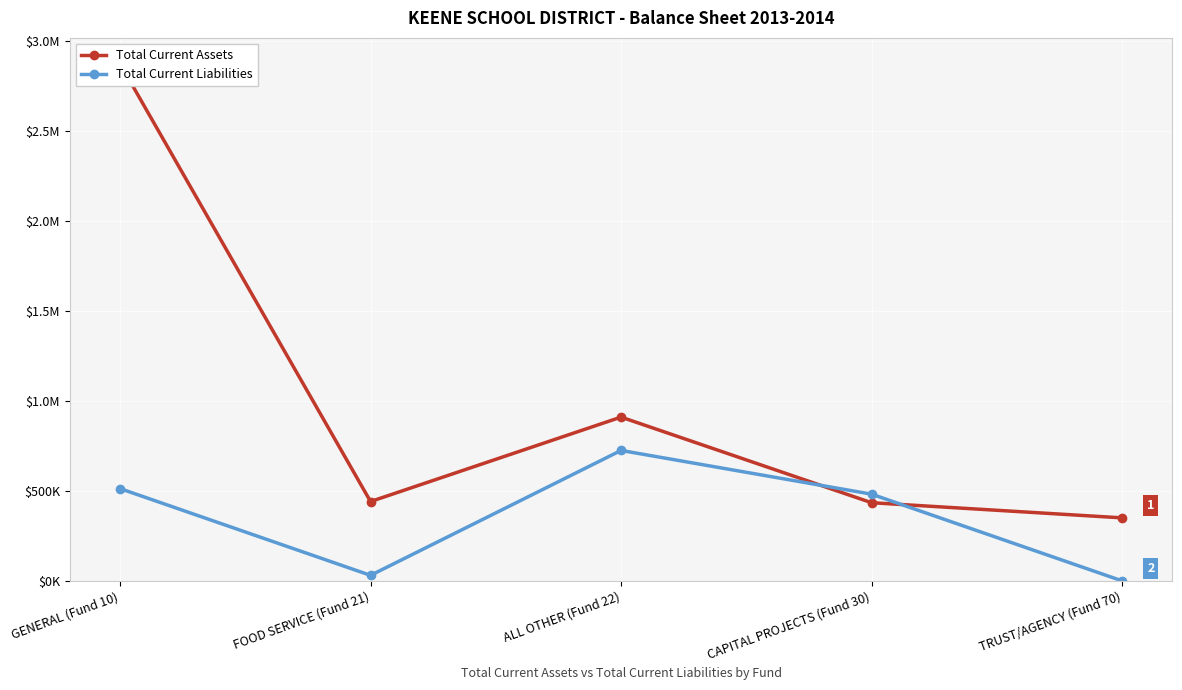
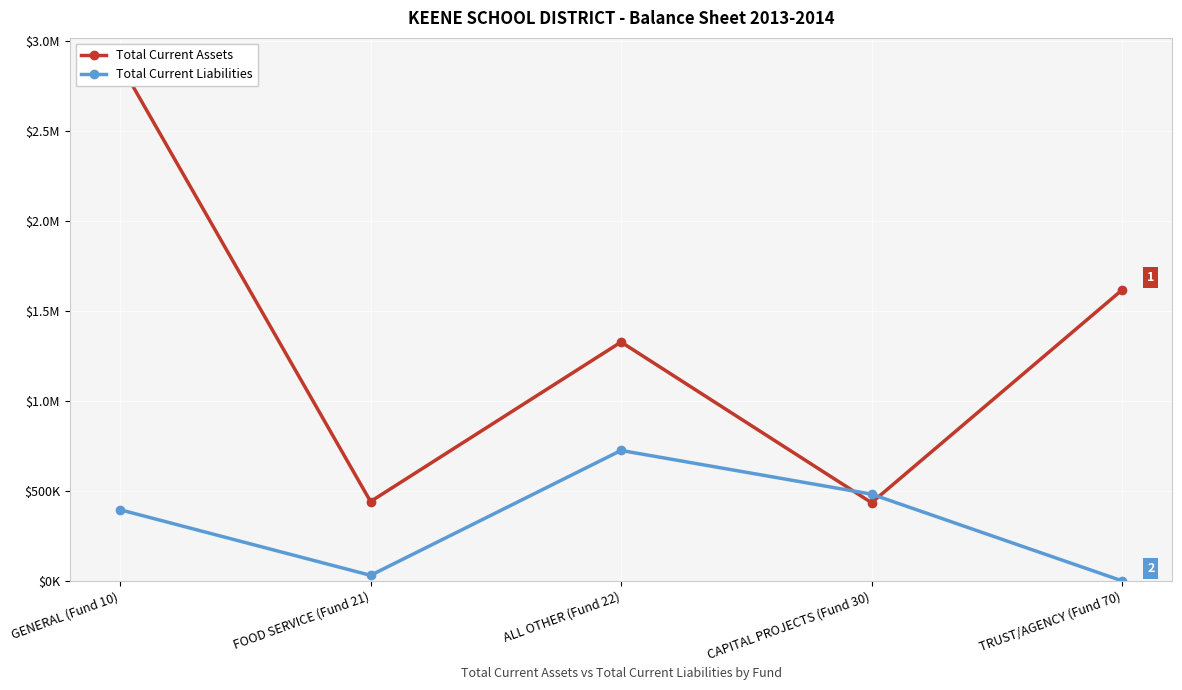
  {
    "Total Current Assets": {
      "FOOD SERVICE (Fund 21)": "$440000",
-     "ALL OTHER (Fund 22)": "$910000",
+     "ALL OTHER (Fund 22)": "$1330000",
      "CAPITAL PROJECTS (Fund 30)": "$430000",
-     "TRUST/AGENCY (Fund 70)": "$350000"
+     "TRUST/AGENCY (Fund 70)": "$1620000"
    },
    "Total Current Liabilities": {
-     "GENERAL (Fund 10)": "$510000",
+     "GENERAL (Fund 10)": "$400000",
      "FOOD SERVICE (Fund 21)": "$30000",
      "ALL OTHER (Fund 22)": "$720000",
      "CAPITAL PROJECTS (Fund 30)": "$480000",
      "TRUST/AGENCY (Fund 70)": "$0"
    }
  }
